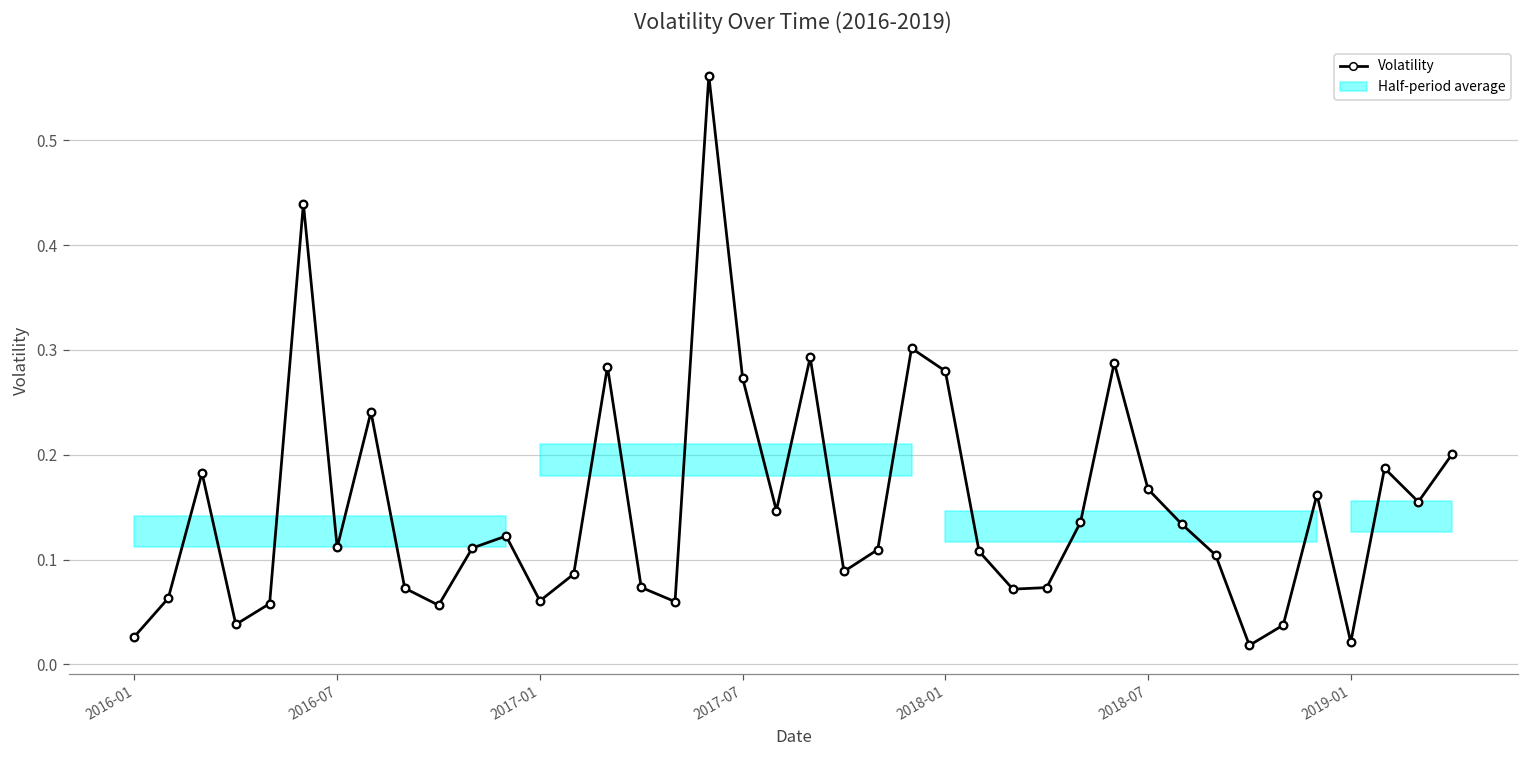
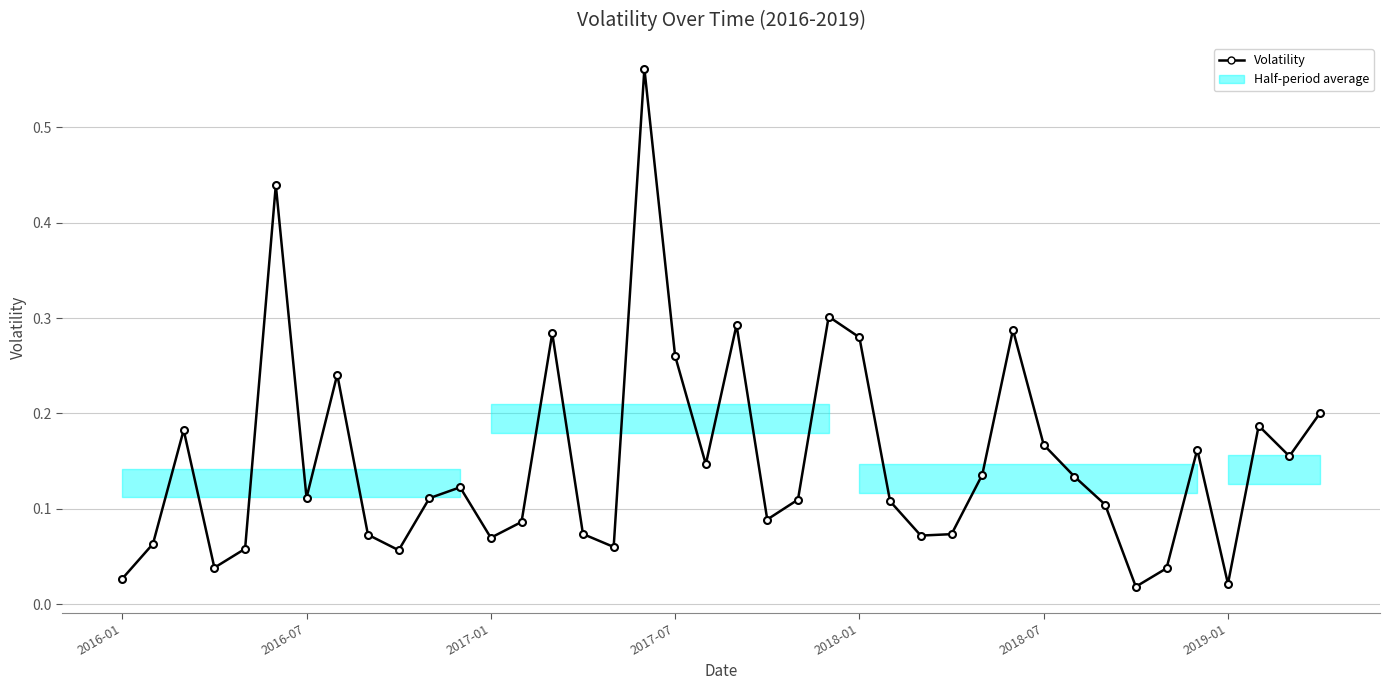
  {
    "Volatility": {
      "2016-01": 0.03,
      "2016-07": 0.11,
-     "2017-01": 0.06,
-     "2017-07": 0.27,
+     "2017-01": 0.07,
+     "2017-07": 0.26,
      "2018-01": 0.28,
      "2018-07": 0.17,
      "2019-01": 0.02
    }
  }
